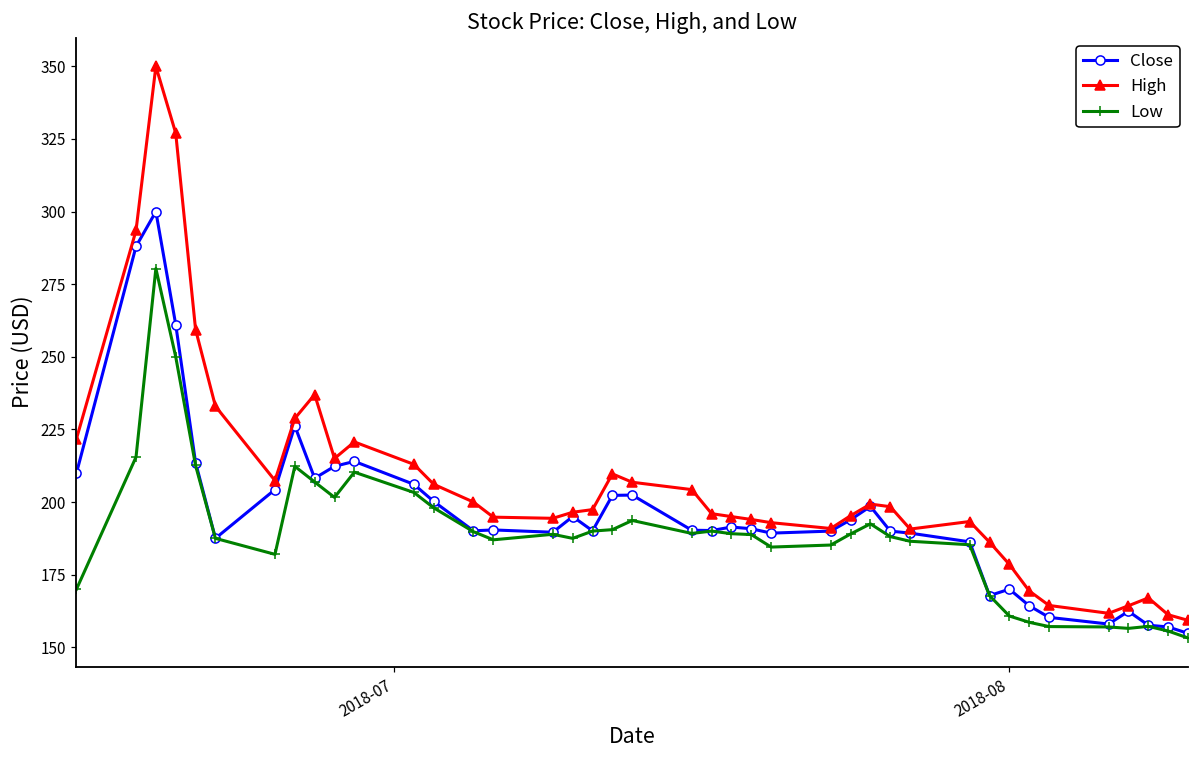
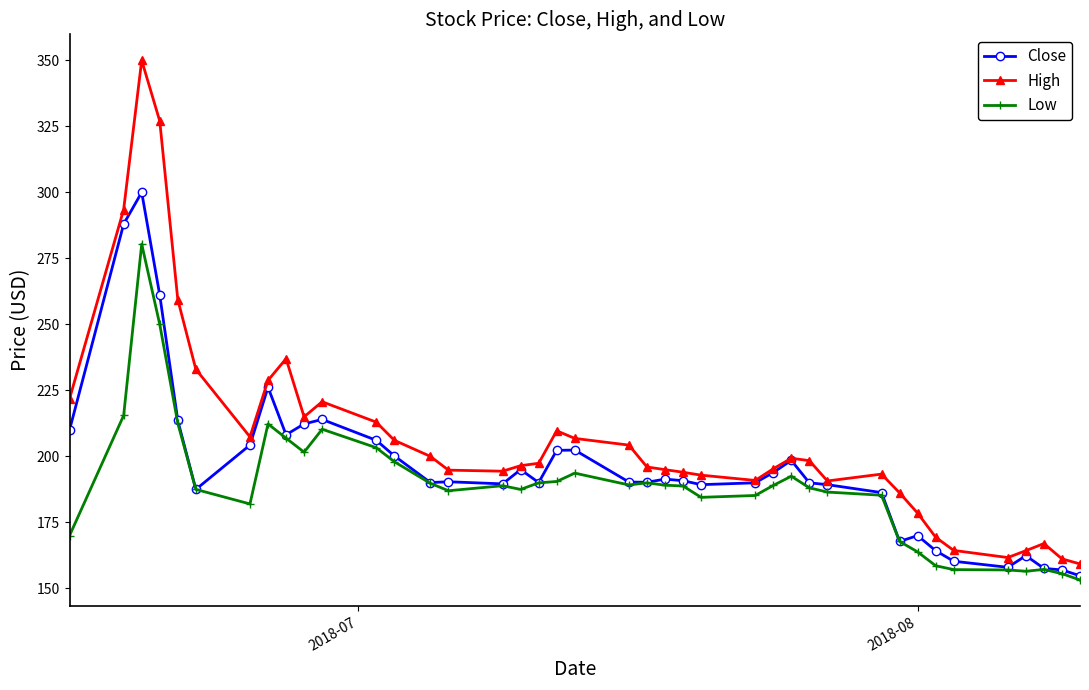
  {
    "Close": {
      "2018-08": 170
    },
    "High": {
      "2018-08": 179
    },
    "Low": {
-     "2018-08": 161
+     "2018-08": 164
    }
  }
